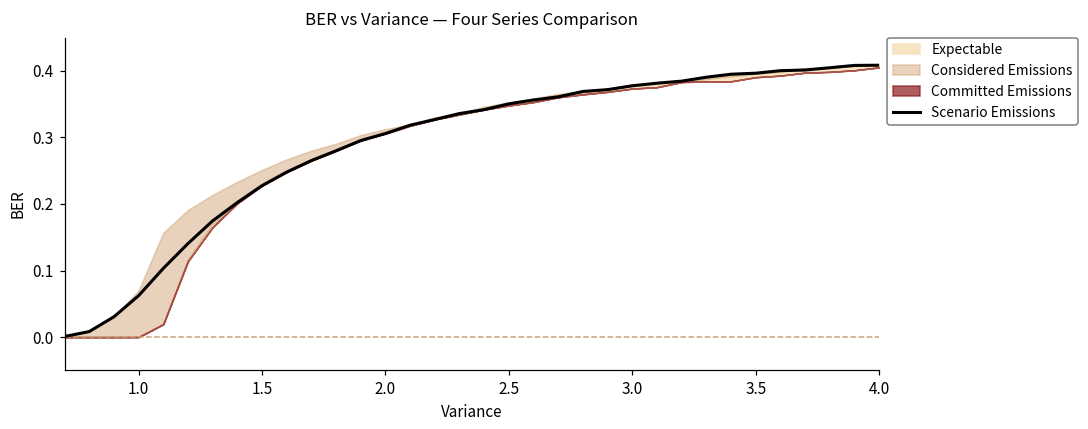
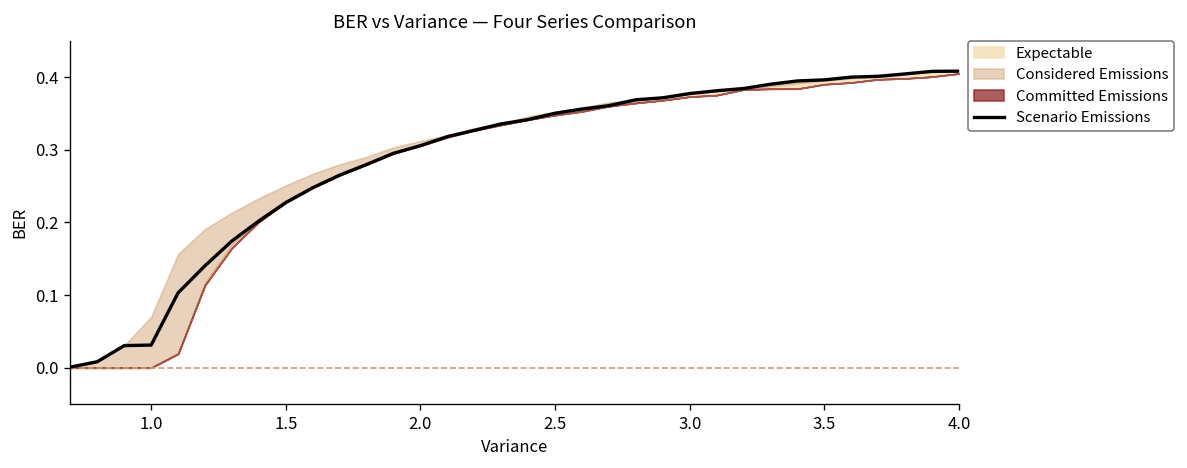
  {
    "Scenario Emissions": {
-     "1.0": 0.06
+     "1.0": 0.03
    }
  }
